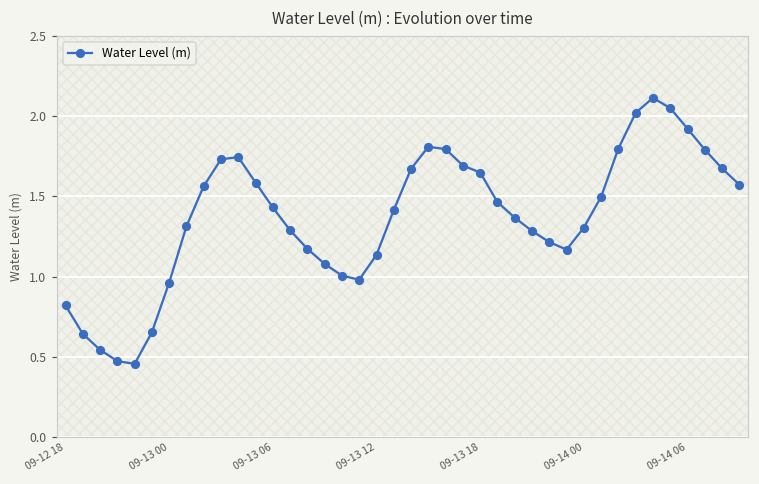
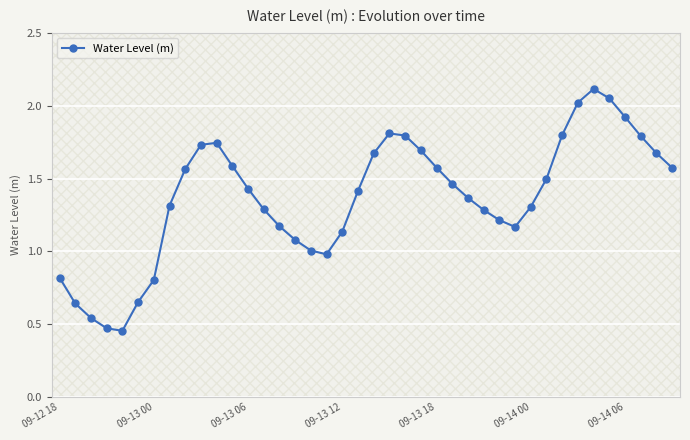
  {
    "09-12 18": 0.82,
-   "09-13 00": 0.96,
+   "09-13 00": 0.80,
    "09-13 06": 1.43,
    "09-13 12": 1.14,
-   "09-13 18": 1.65,
+   "09-13 18": 1.58,
    "09-14 00": 1.31,
    "09-14 06": 1.92
  }
